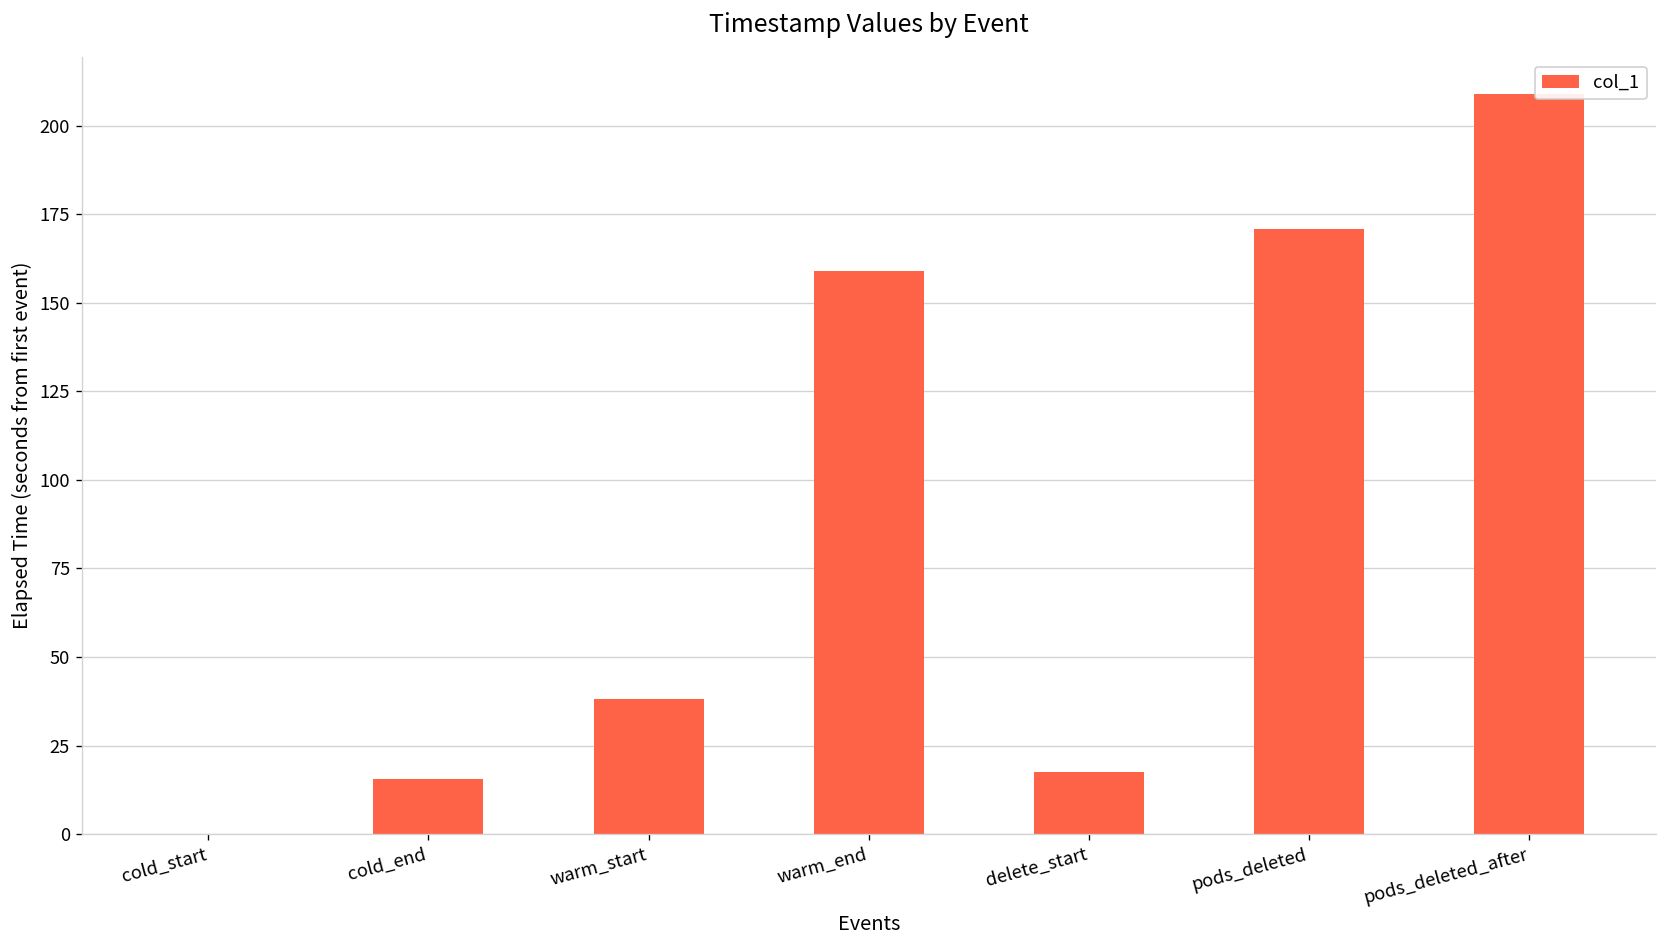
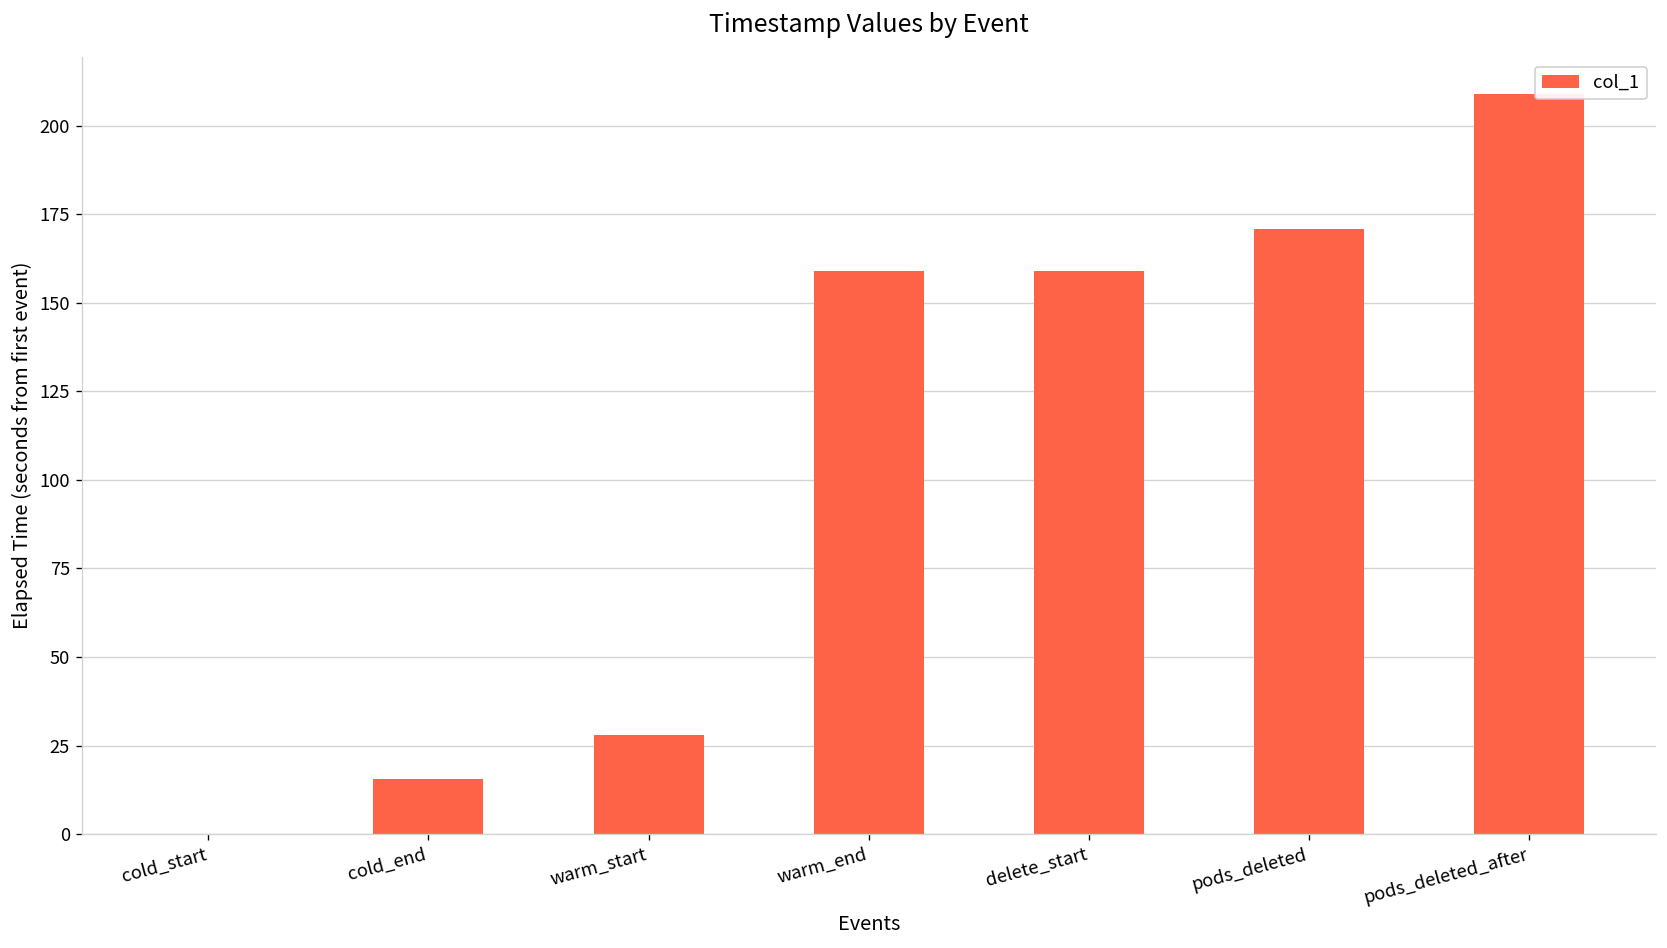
  {
    "cold_start": 0,
    "cold_end": 15,
-   "warm_start": 38,
+   "warm_start": 28,
    "warm_end": 159,
-   "delete_start": 18,
+   "delete_start": 159,
    "pods_deleted": 171,
    "pods_deleted_after": 209
  }
